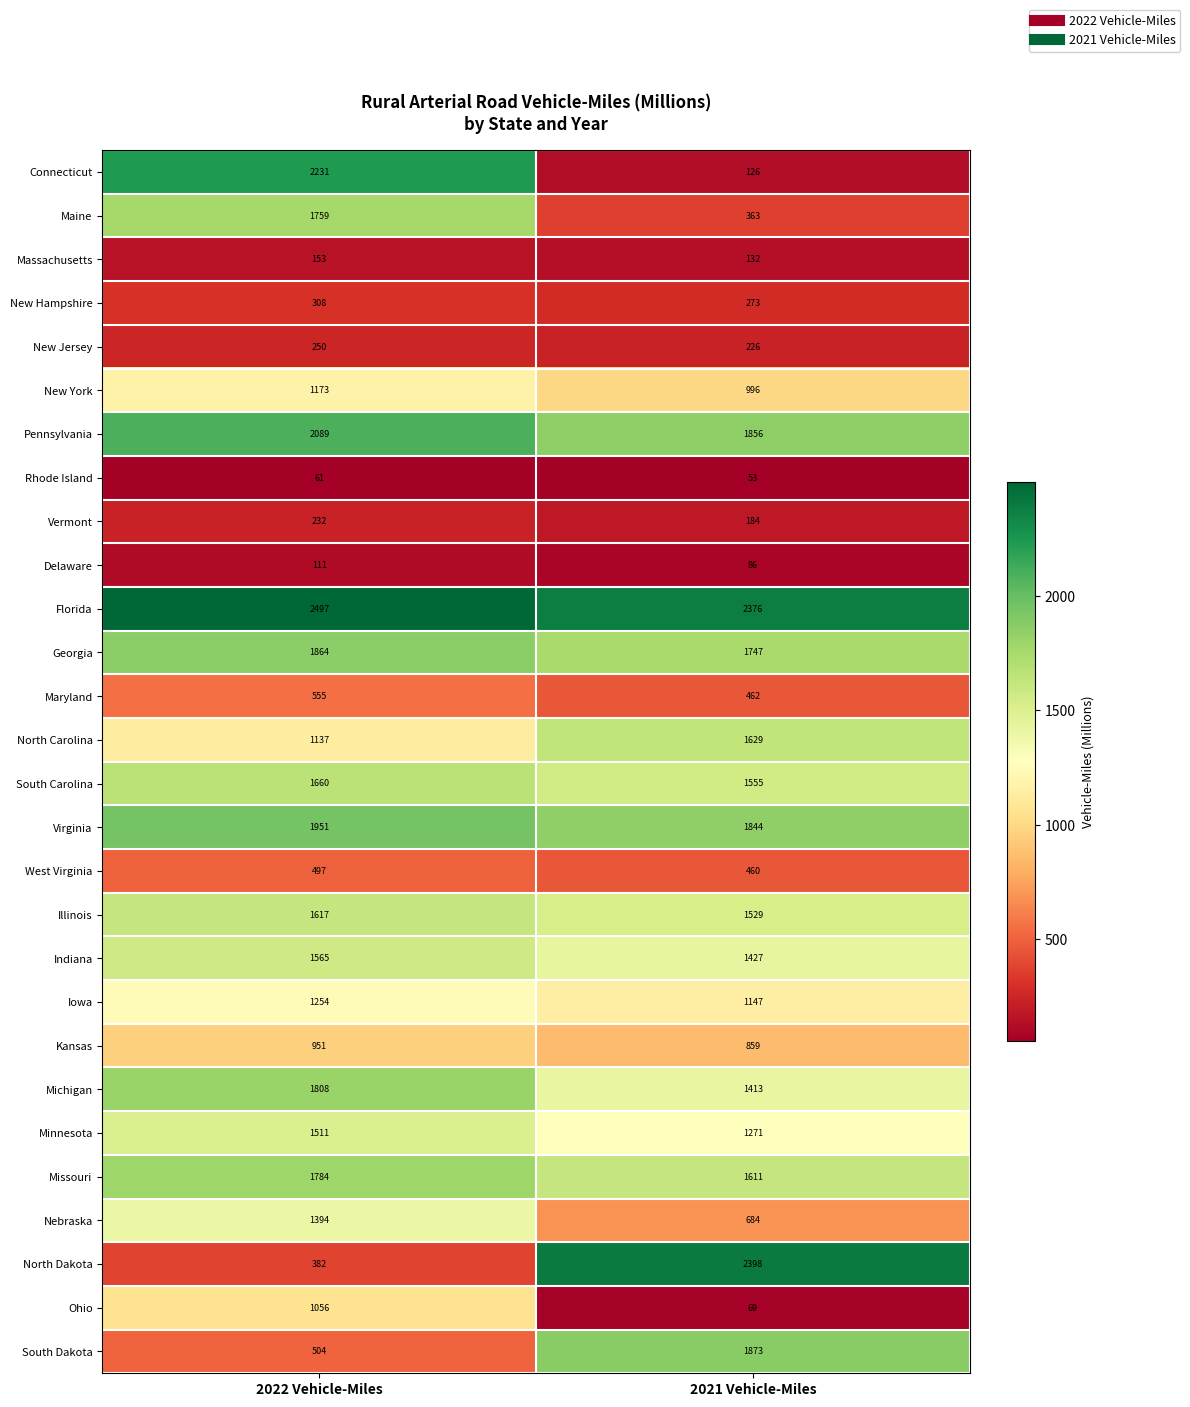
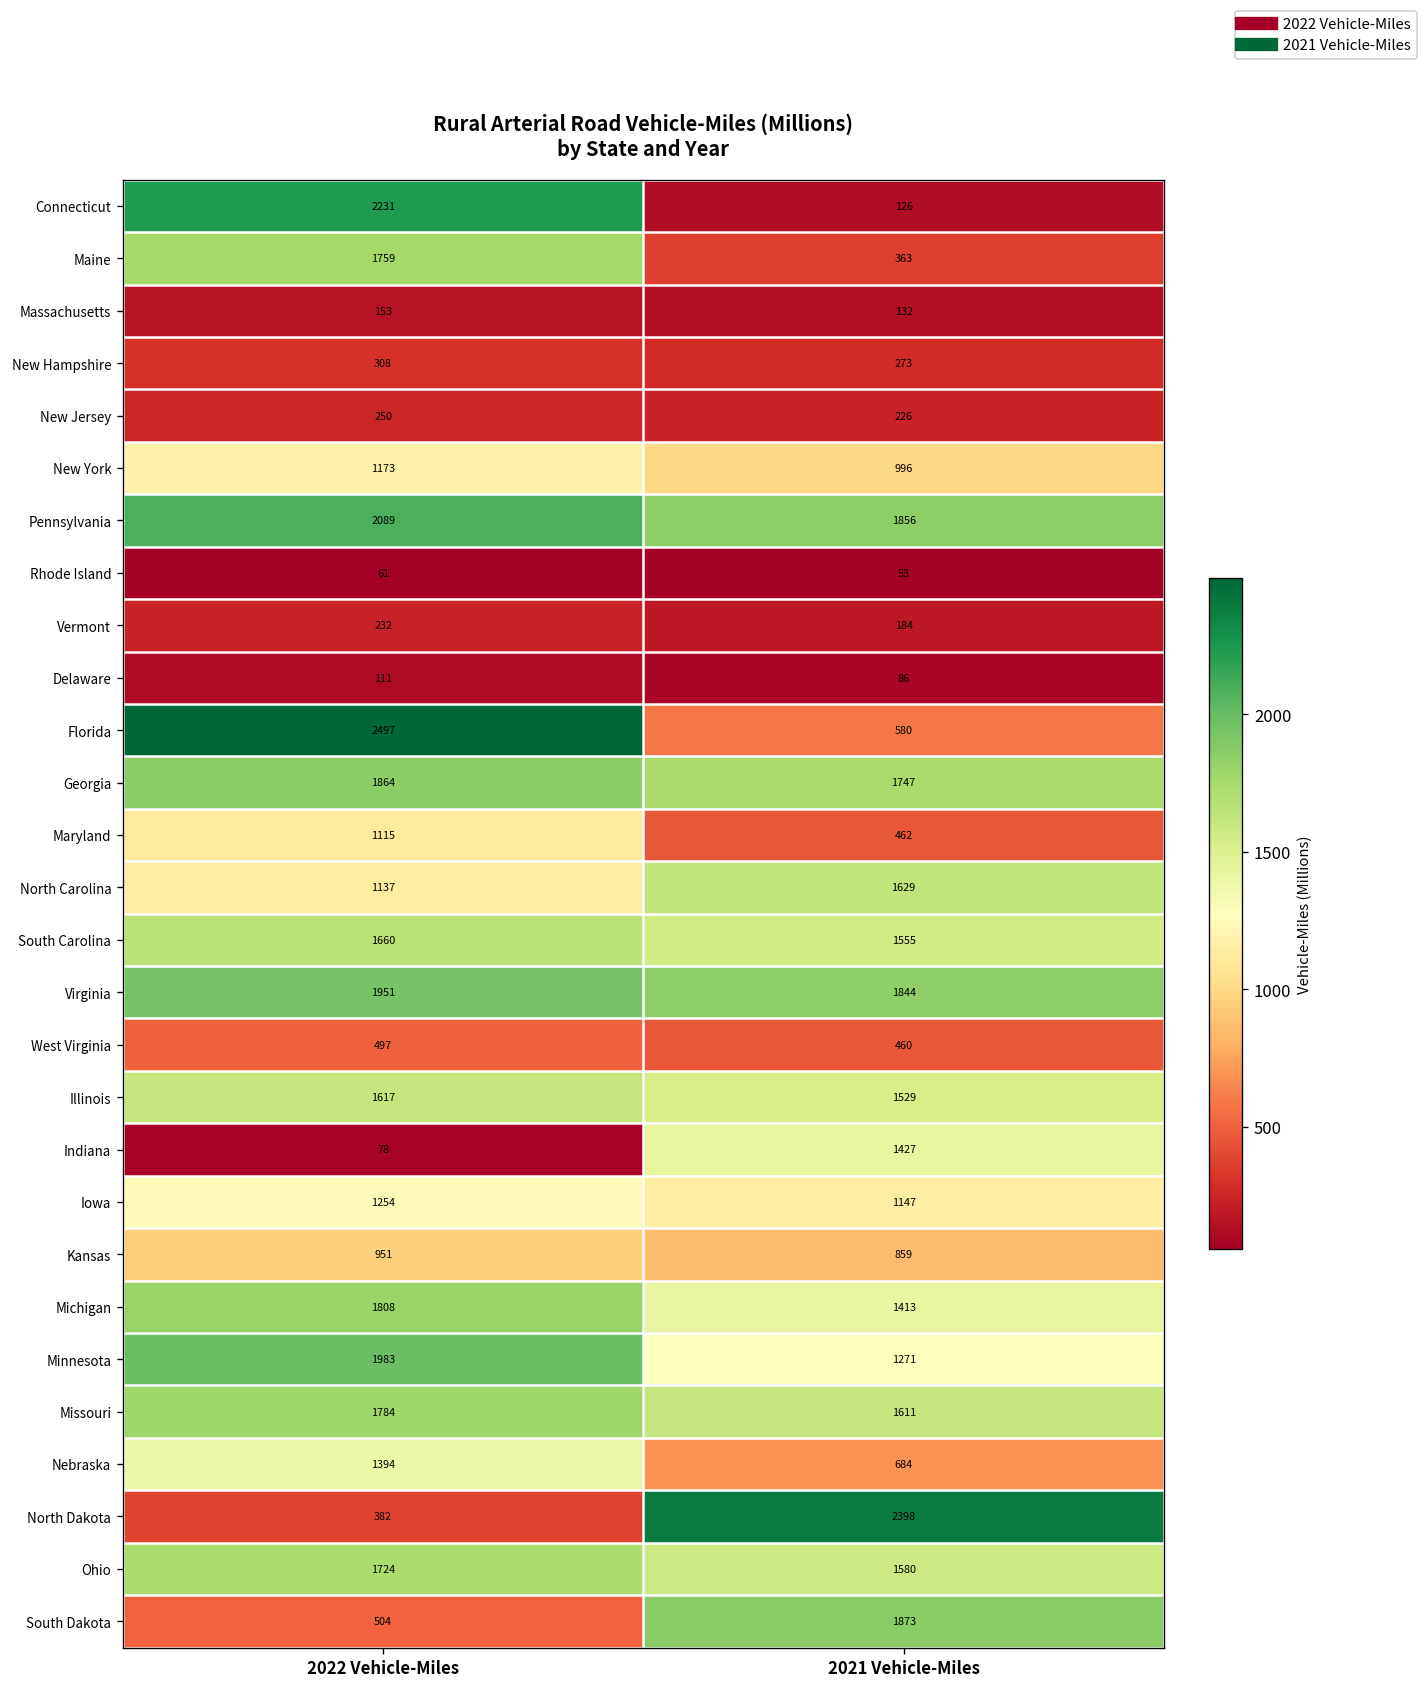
  {
    "Connecticut": {
      "2022 Vehicle-Miles": 2231,
      "2021 Vehicle-Miles": 126
    },
    "Maine": {
      "2022 Vehicle-Miles": 1759,
      "2021 Vehicle-Miles": 363
    },
    "Massachusetts": {
      "2022 Vehicle-Miles": 153,
      "2021 Vehicle-Miles": 132
    },
    "New Hampshire": {
      "2022 Vehicle-Miles": 308,
      "2021 Vehicle-Miles": 273
    },
    "New Jersey": {
      "2022 Vehicle-Miles": 250,
      "2021 Vehicle-Miles": 226
    },
    "New York": {
      "2022 Vehicle-Miles": 1173,
      "2021 Vehicle-Miles": 996
    },
    "Pennsylvania": {
      "2022 Vehicle-Miles": 2089,
      "2021 Vehicle-Miles": 1856
    },
    "Rhode Island": {
      "2022 Vehicle-Miles": 61,
      "2021 Vehicle-Miles": 53
    },
    "Vermont": {
      "2022 Vehicle-Miles": 232,
      "2021 Vehicle-Miles": 184
    },
    "Delaware": {
      "2022 Vehicle-Miles": 111,
      "2021 Vehicle-Miles": 86
    },
    "Florida": {
      "2022 Vehicle-Miles": 2497,
-     "2021 Vehicle-Miles": 2376
+     "2021 Vehicle-Miles": 580
    },
    "Georgia": {
      "2022 Vehicle-Miles": 1864,
      "2021 Vehicle-Miles": 1747
    },
    "Maryland": {
-     "2022 Vehicle-Miles": 555,
+     "2022 Vehicle-Miles": 1115,
      "2021 Vehicle-Miles": 462
    },
    "North Carolina": {
      "2022 Vehicle-Miles": 1137,
      "2021 Vehicle-Miles": 1629
    },
    "South Carolina": {
      "2022 Vehicle-Miles": 1660,
      "2021 Vehicle-Miles": 1555
    },
    "Virginia": {
      "2022 Vehicle-Miles": 1951,
      "2021 Vehicle-Miles": 1844
    },
    "West Virginia": {
      "2022 Vehicle-Miles": 497,
      "2021 Vehicle-Miles": 460
    },
    "Illinois": {
      "2022 Vehicle-Miles": 1617,
      "2021 Vehicle-Miles": 1529
    },
    "Indiana": {
-     "2022 Vehicle-Miles": 1565,
+     "2022 Vehicle-Miles": 78,
      "2021 Vehicle-Miles": 1427
    },
    "Iowa": {
      "2022 Vehicle-Miles": 1254,
      "2021 Vehicle-Miles": 1147
    },
    "Kansas": {
      "2022 Vehicle-Miles": 951,
      "2021 Vehicle-Miles": 859
    },
    "Michigan": {
      "2022 Vehicle-Miles": 1808,
      "2021 Vehicle-Miles": 1413
    },
    "Minnesota": {
-     "2022 Vehicle-Miles": 1511,
+     "2022 Vehicle-Miles": 1983,
      "2021 Vehicle-Miles": 1271
    },
    "Missouri": {
      "2022 Vehicle-Miles": 1784,
      "2021 Vehicle-Miles": 1611
    },
    "Nebraska": {
      "2022 Vehicle-Miles": 1394,
      "2021 Vehicle-Miles": 684
    },
    "North Dakota": {
      "2022 Vehicle-Miles": 382,
      "2021 Vehicle-Miles": 2398
    },
    "Ohio": {
-     "2022 Vehicle-Miles": 1056,
-     "2021 Vehicle-Miles": 69
+     "2022 Vehicle-Miles": 1724,
+     "2021 Vehicle-Miles": 1580
    },
    "South Dakota": {
      "2022 Vehicle-Miles": 504,
      "2021 Vehicle-Miles": 1873
    }
  }
